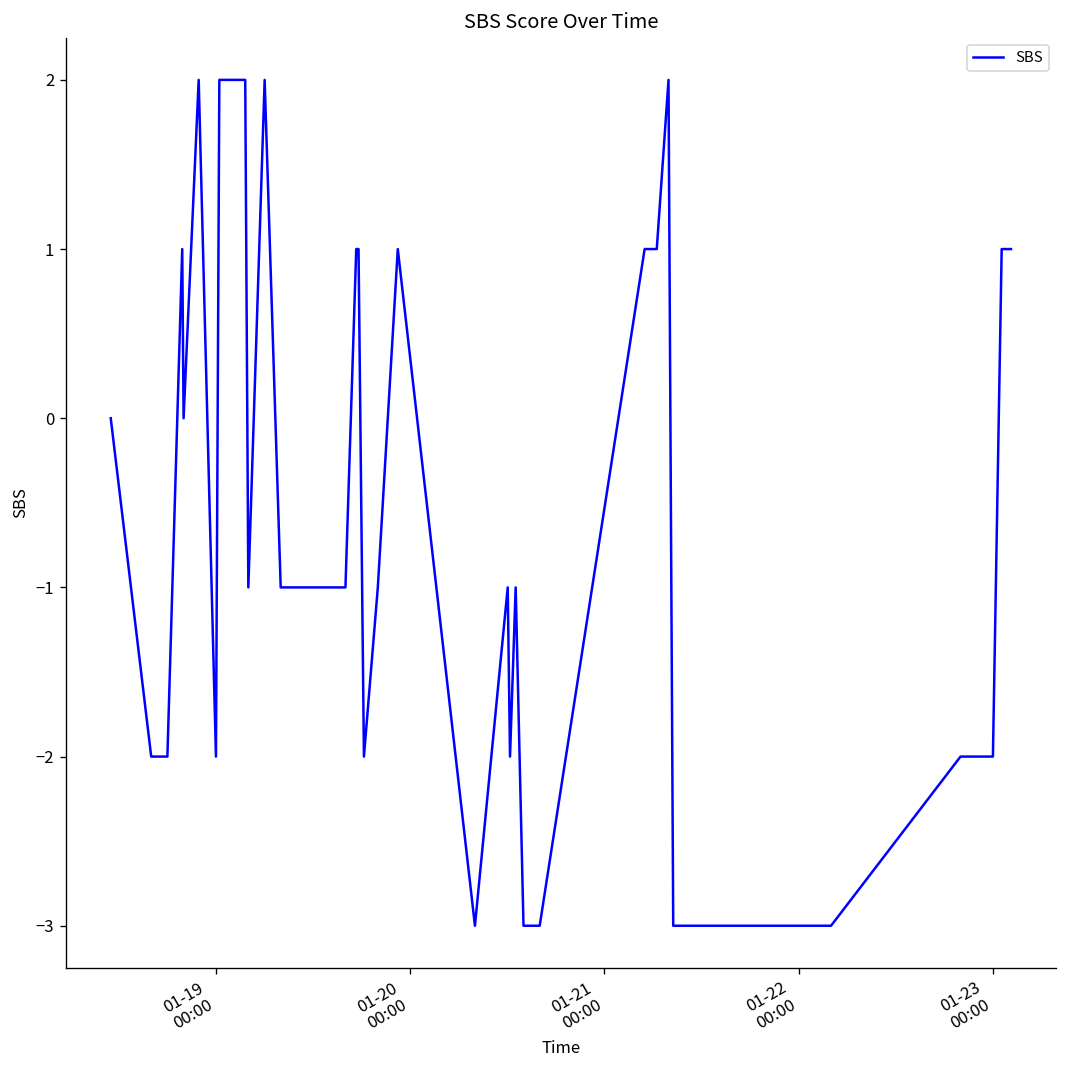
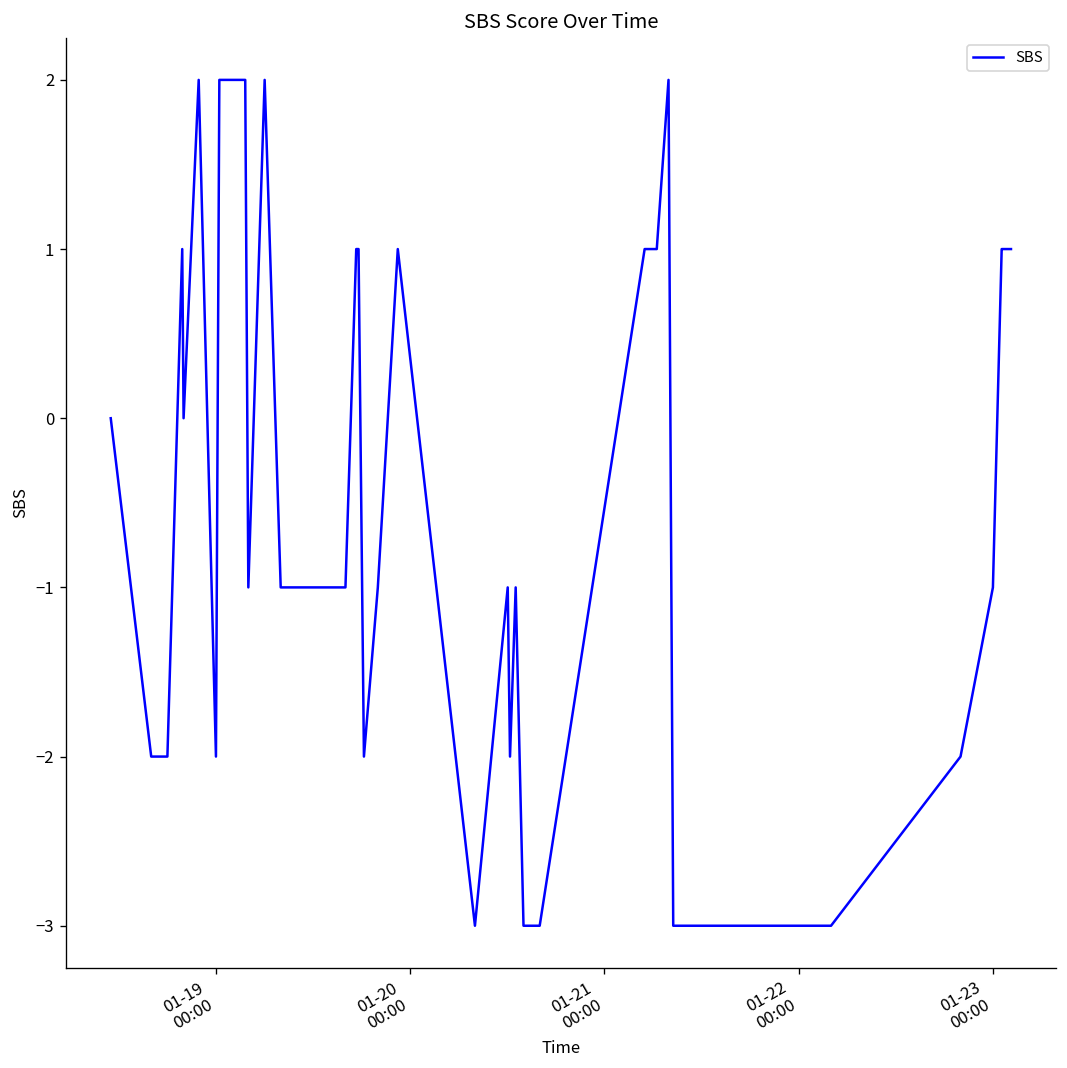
  {
    "01-19 00:00": -2,
    "01-22 00:00": -3,
-   "01-23 00:00": -2
+   "01-23 00:00": -1
  }
